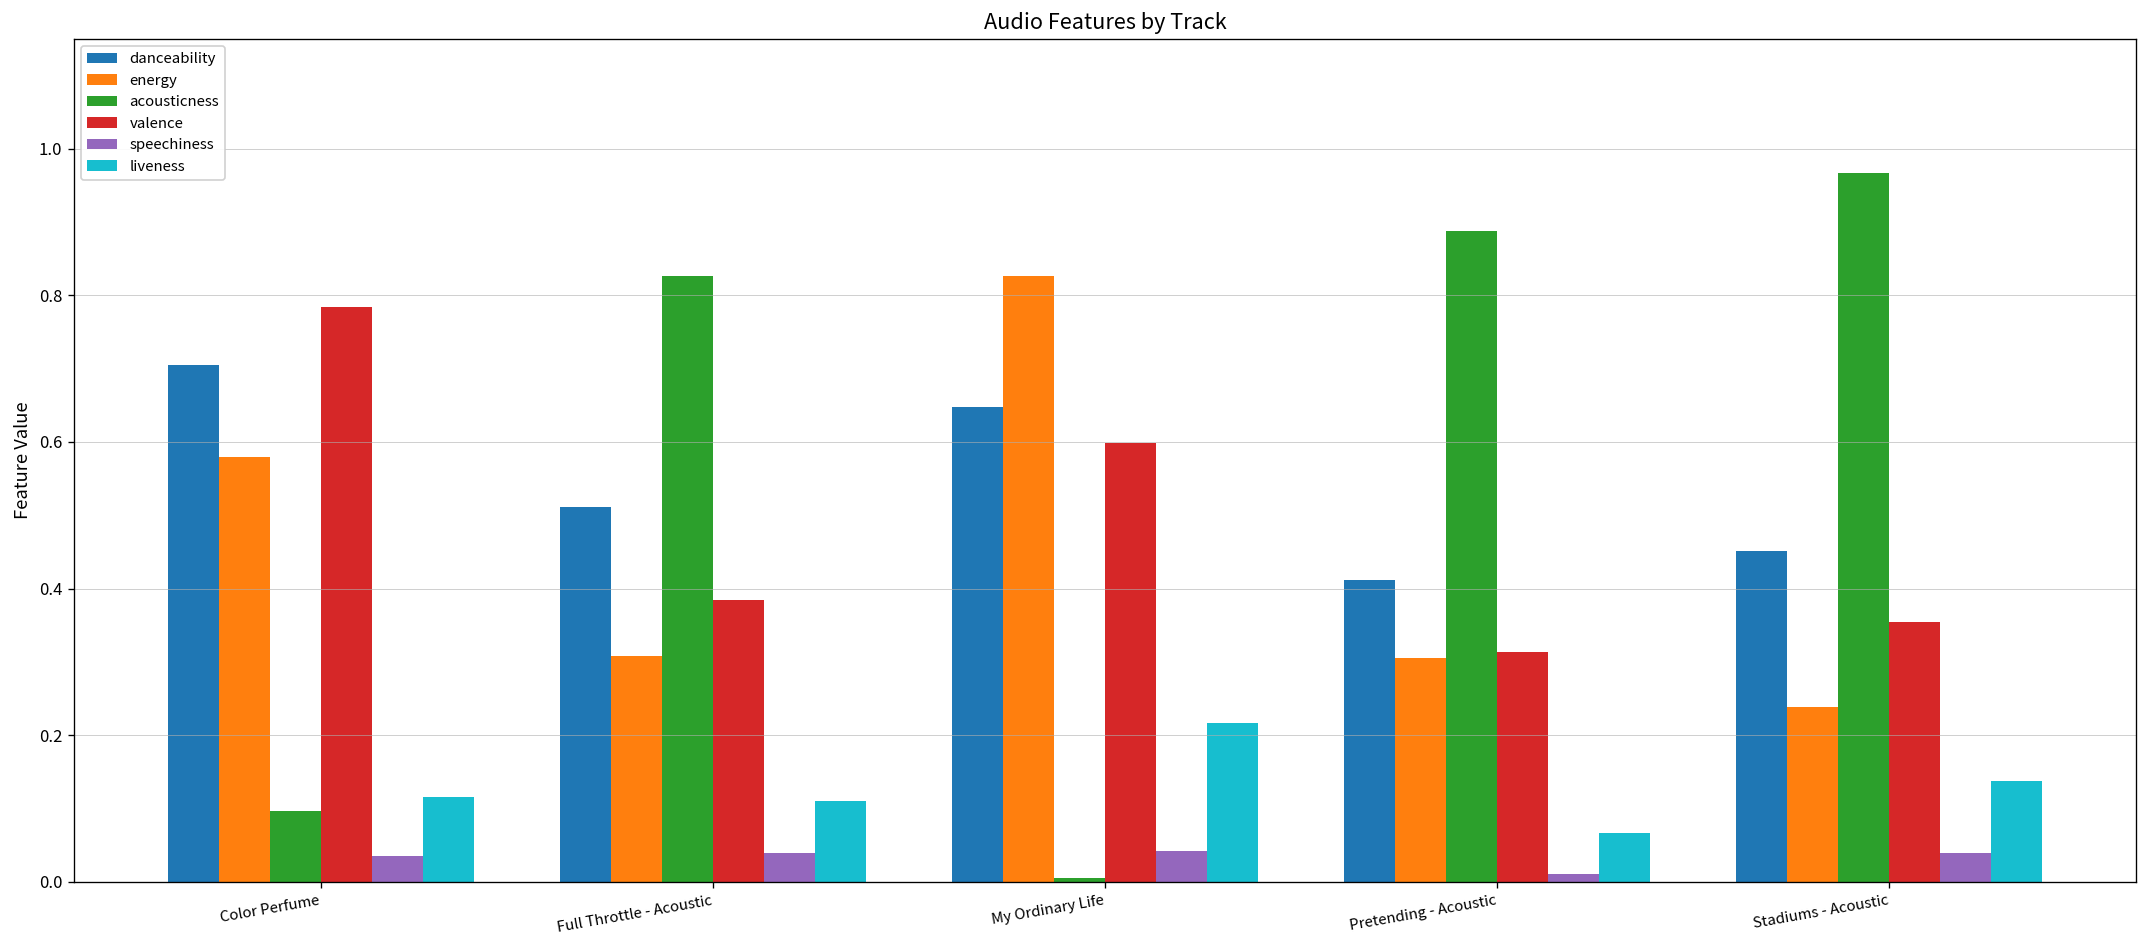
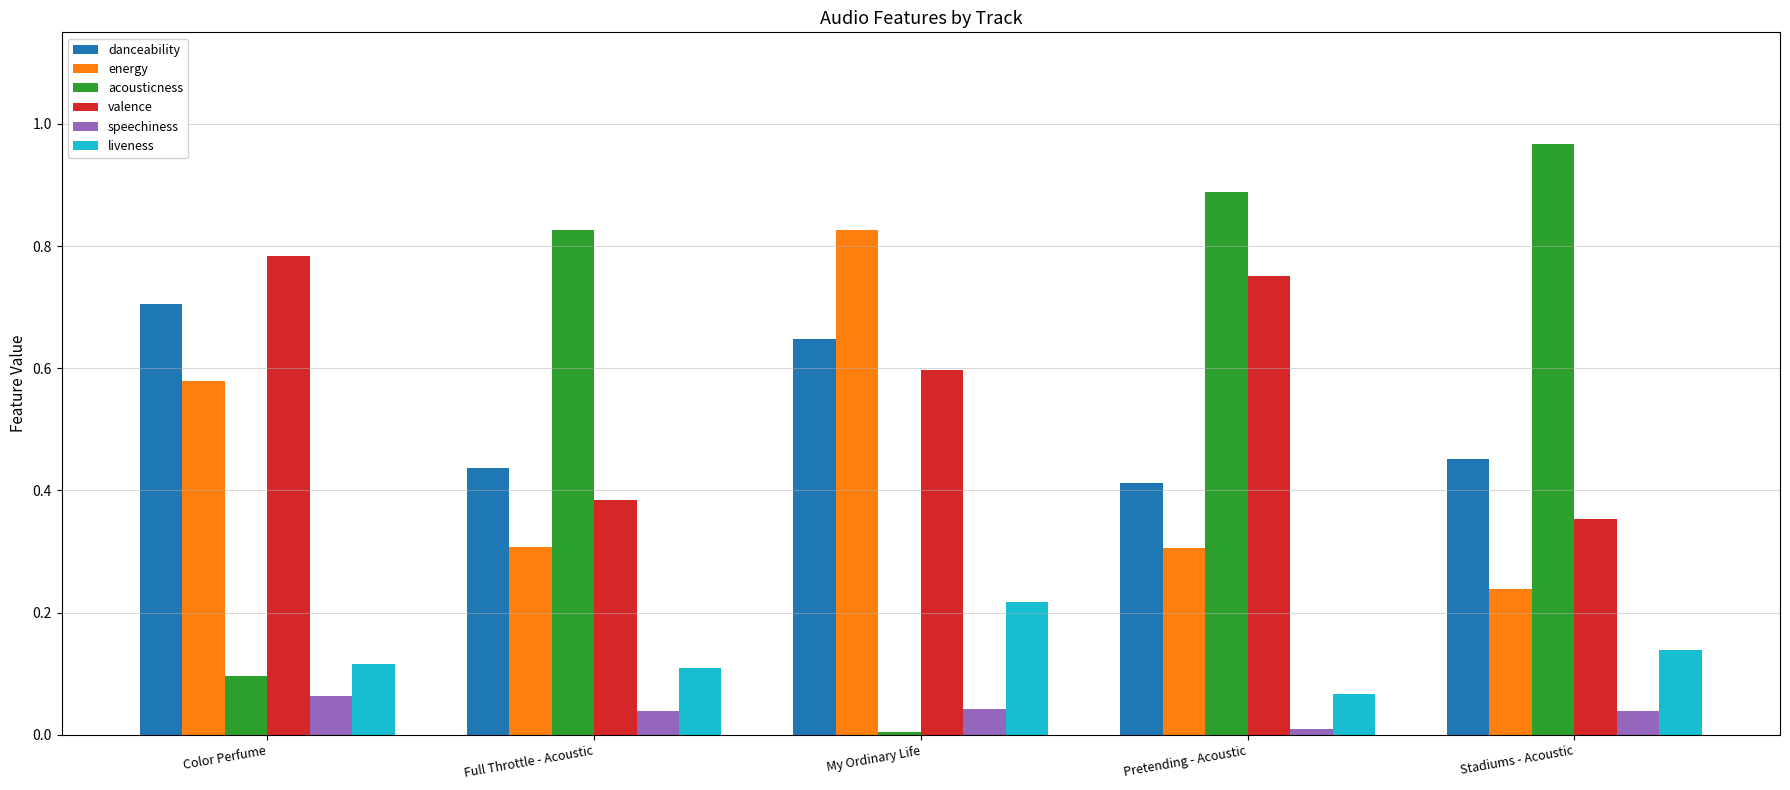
  {
    "danceability": {
      "Color Perfume": 0.71,
-     "Full Throttle - Acoustic": 0.51,
+     "Full Throttle - Acoustic": 0.44,
      "My Ordinary Life": 0.65,
      "Pretending - Acoustic": 0.41,
      "Stadiums - Acoustic": 0.45
    },
    "energy": {
      "Color Perfume": 0.58,
      "Full Throttle - Acoustic": 0.31,
      "My Ordinary Life": 0.83,
      "Pretending - Acoustic": 0.31,
      "Stadiums - Acoustic": 0.24
    },
    "acousticness": {
      "Color Perfume": 0.10,
      "Full Throttle - Acoustic": 0.83,
      "My Ordinary Life": 0.01,
      "Pretending - Acoustic": 0.89,
      "Stadiums - Acoustic": 0.97
    },
    "valence": {
      "Color Perfume": 0.78,
      "Full Throttle - Acoustic": 0.39,
      "My Ordinary Life": 0.60,
-     "Pretending - Acoustic": 0.31,
+     "Pretending - Acoustic": 0.75,
      "Stadiums - Acoustic": 0.35
    },
    "speechiness": {
-     "Color Perfume": 0.04,
+     "Color Perfume": 0.06,
      "Full Throttle - Acoustic": 0.04,
      "My Ordinary Life": 0.04,
      "Pretending - Acoustic": 0.01,
      "Stadiums - Acoustic": 0.04
    },
    "liveness": {
      "Color Perfume": 0.12,
      "Full Throttle - Acoustic": 0.11,
      "My Ordinary Life": 0.22,
      "Pretending - Acoustic": 0.07,
      "Stadiums - Acoustic": 0.14
    }
  }
